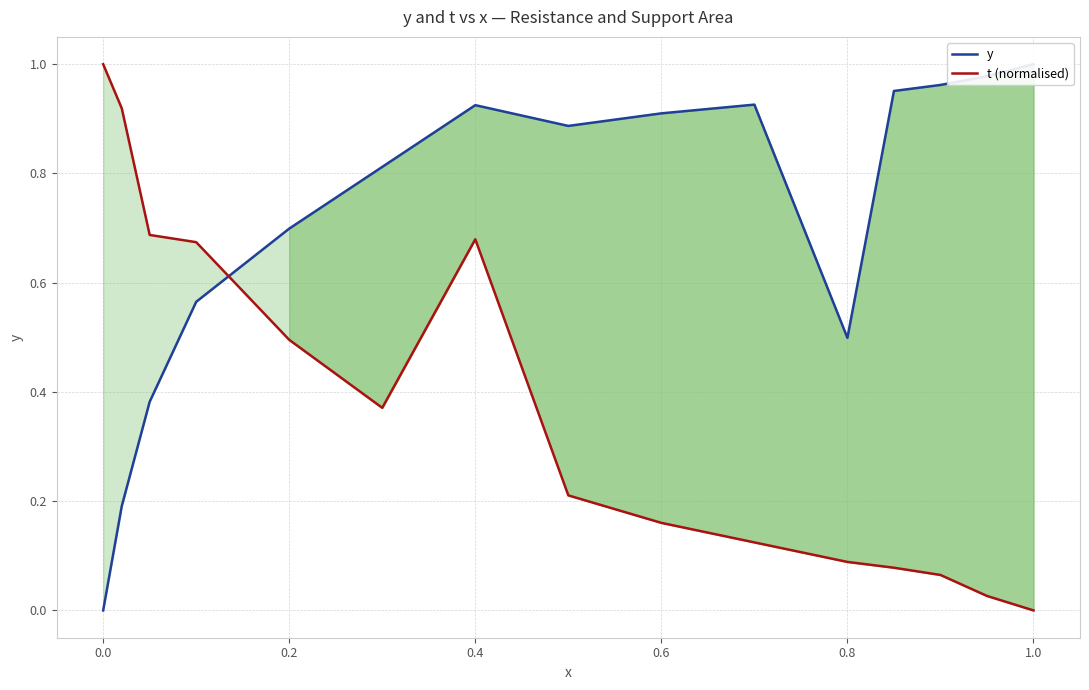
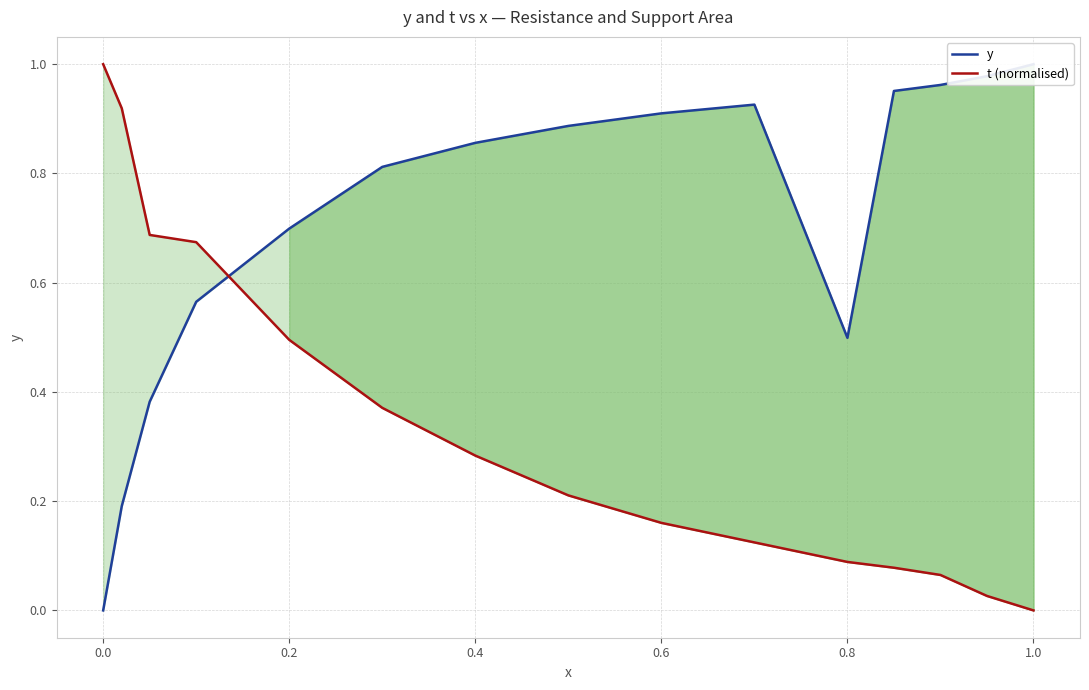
  {
    "y": {
      "0.0": 0.00,
-     "0.4": 0.93
+     "0.4": 0.86
    },
    "t (normalised)": {
      "0.2": 0.50,
-     "0.4": 0.68,
+     "0.4": 0.28,
      "0.6": 0.16,
      "0.8": 0.09,
      "1.0": 0.00
    }
  }
